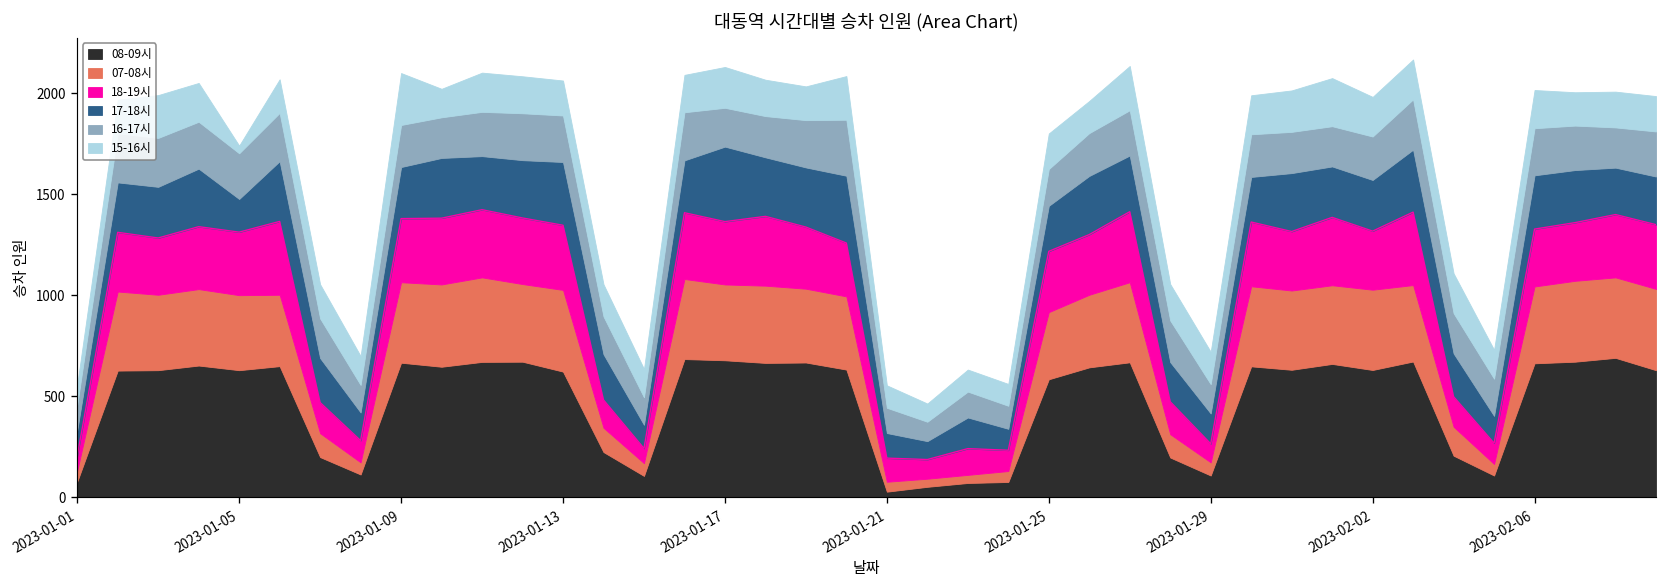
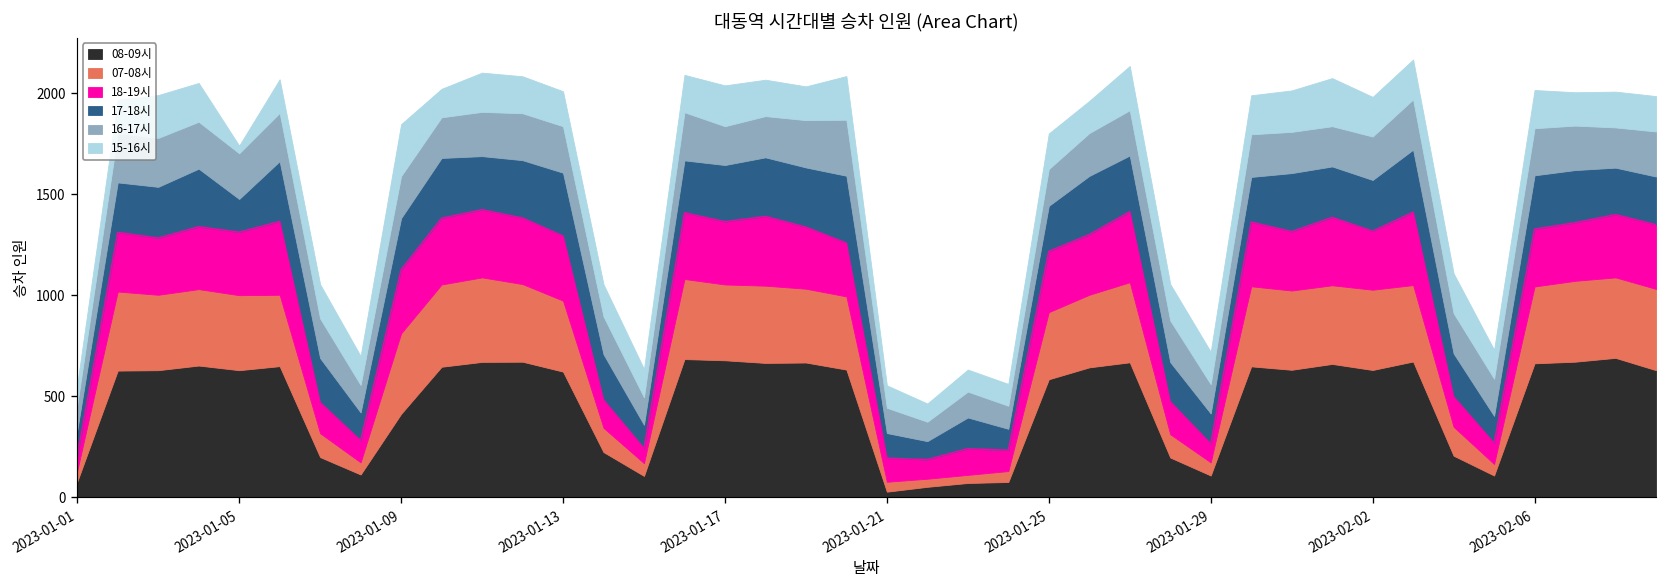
  {
    "18-19시": {
      "2023-01-01": 210,
      "2023-01-05": 1310,
      "2023-01-17": 1360,
      "2023-01-21": 190,
      "2023-01-25": 1220,
      "2023-01-29": 270,
      "2023-02-02": 1320,
      "2023-02-06": 1330
    },
    "08-09시": {
-     "2023-01-09": 670
+     "2023-01-09": 410
    },
    "07-08시": {
-     "2023-01-13": 400
+     "2023-01-13": 350
    },
    "17-18시": {
-     "2023-01-17": 370
+     "2023-01-17": 280
    },
    "15-16시": {
      "2023-01-01": 100,
      "2023-01-05": 40,
      "2023-01-09": 260,
      "2023-01-13": 170,
      "2023-01-17": 200,
      "2023-01-21": 110,
      "2023-01-25": 180,
      "2023-01-29": 160,
      "2023-02-02": 200,
      "2023-02-06": 190
    }
  }
